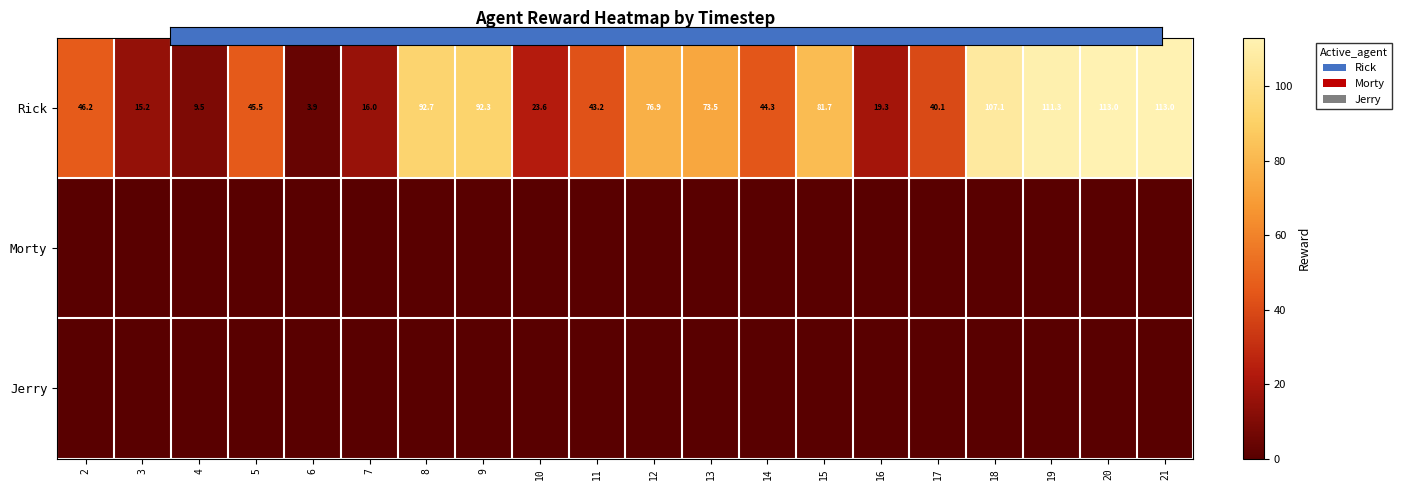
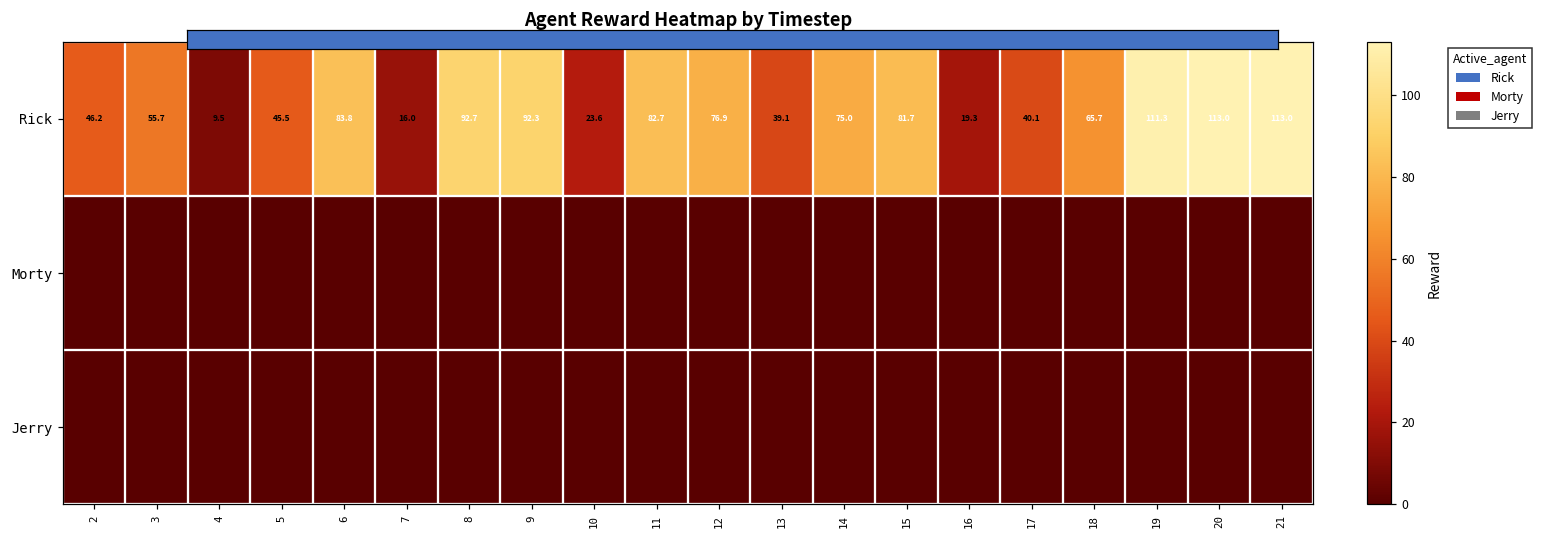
  {
    "Rick": {
      "2": 46.2,
-     "3": 15.2,
+     "3": 55.7,
      "4": 9.5,
      "5": 45.5,
-     "6": 3.9,
+     "6": 83.8,
      "7": 16.0,
      "8": 92.7,
      "9": 92.3,
      "10": 23.6,
-     "11": 43.2,
+     "11": 82.7,
      "12": 76.9,
-     "13": 73.5,
-     "14": 44.3,
+     "13": 39.1,
+     "14": 75.0,
      "15": 81.7,
      "16": 19.3,
      "17": 40.1,
-     "18": 107.1,
+     "18": 65.7,
      "19": 111.3,
      "20": 113.0,
      "21": 113.0
    }
  }
